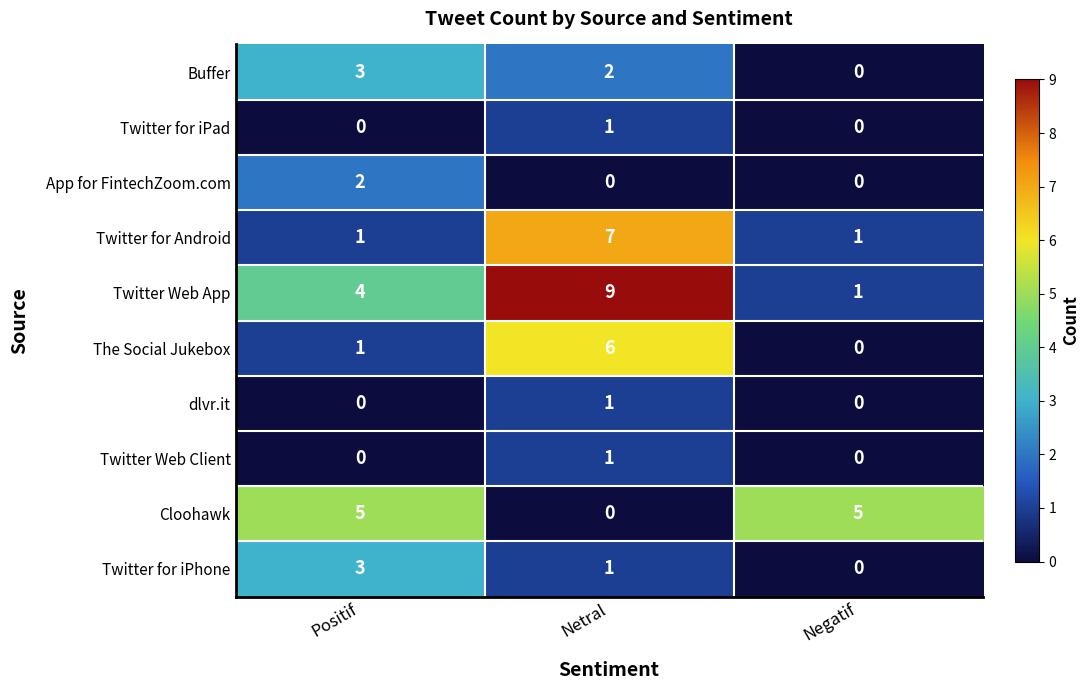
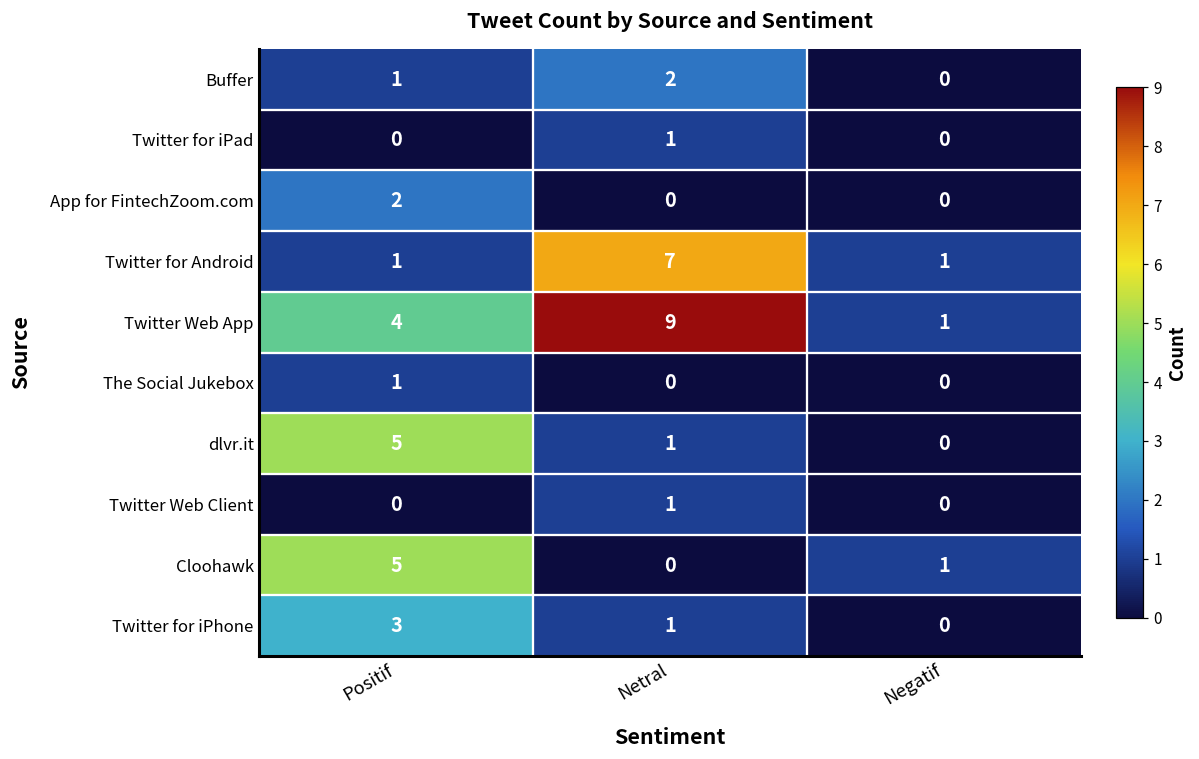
  {
    "Buffer": {
-     "Positif": 3,
+     "Positif": 1,
      "Netral": 2,
      "Negatif": 0
    },
    "Twitter for iPad": {
      "Positif": 0,
      "Netral": 1,
      "Negatif": 0
    },
    "App for FintechZoom.com": {
      "Positif": 2,
      "Netral": 0,
      "Negatif": 0
    },
    "Twitter for Android": {
      "Positif": 1,
      "Netral": 7,
      "Negatif": 1
    },
    "Twitter Web App": {
      "Positif": 4,
      "Netral": 9,
      "Negatif": 1
    },
    "The Social Jukebox": {
      "Positif": 1,
-     "Netral": 6,
+     "Netral": 0,
      "Negatif": 0
    },
    "dlvr.it": {
-     "Positif": 0,
+     "Positif": 5,
      "Netral": 1,
      "Negatif": 0
    },
    "Twitter Web Client": {
      "Positif": 0,
      "Netral": 1,
      "Negatif": 0
    },
    "Cloohawk": {
      "Positif": 5,
      "Netral": 0,
-     "Negatif": 5
+     "Negatif": 1
    },
    "Twitter for iPhone": {
      "Positif": 3,
      "Netral": 1,
      "Negatif": 0
    }
  }
